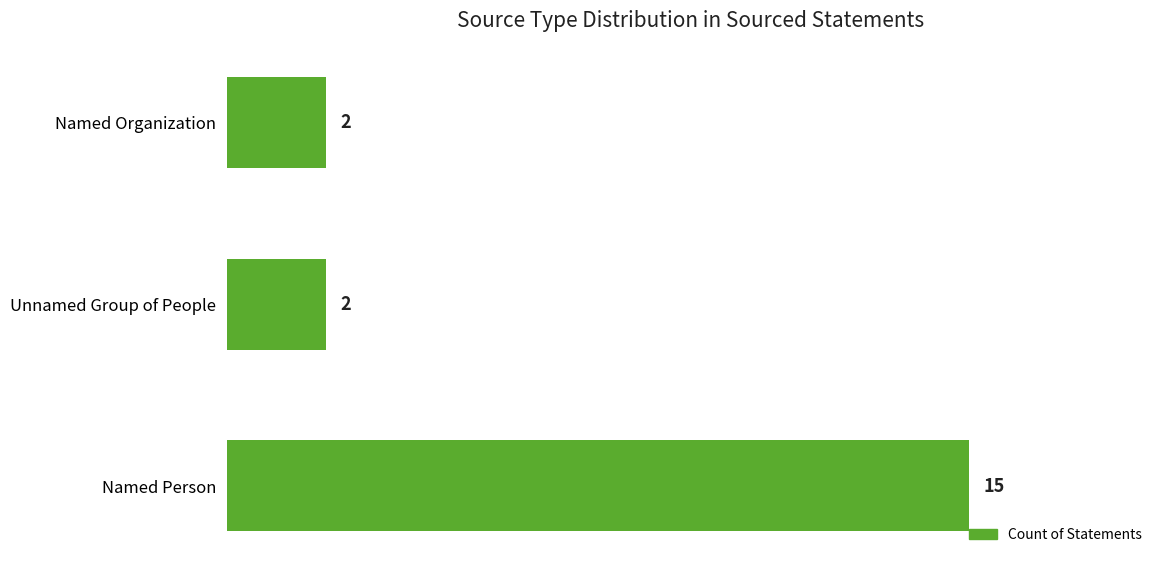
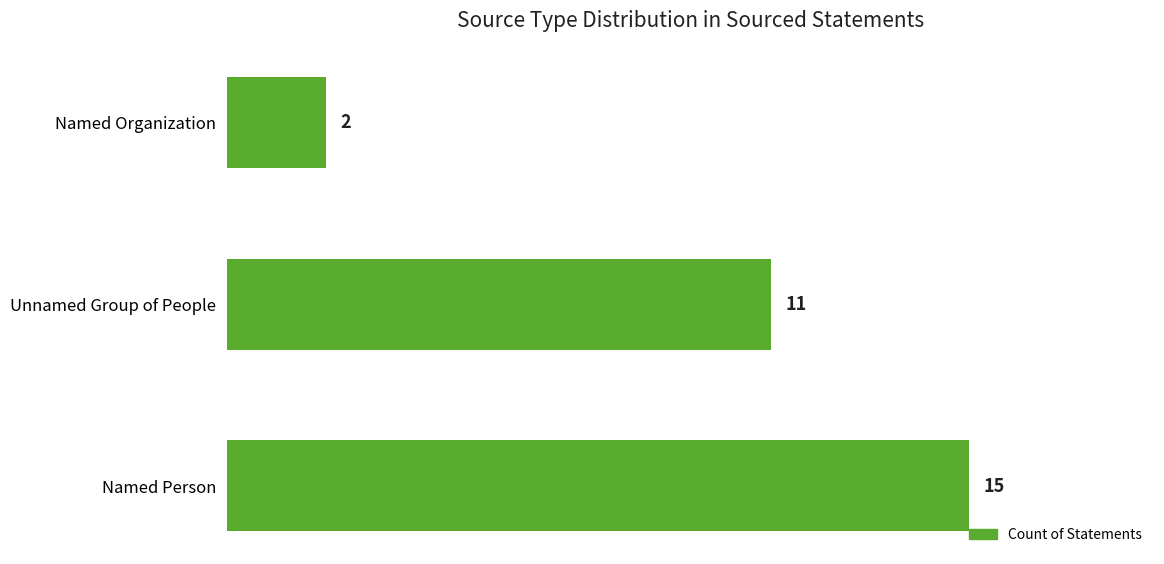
  {
    "Named Organization": 2,
-   "Unnamed Group of People": 2,
+   "Unnamed Group of People": 11,
    "Named Person": 15
  }
